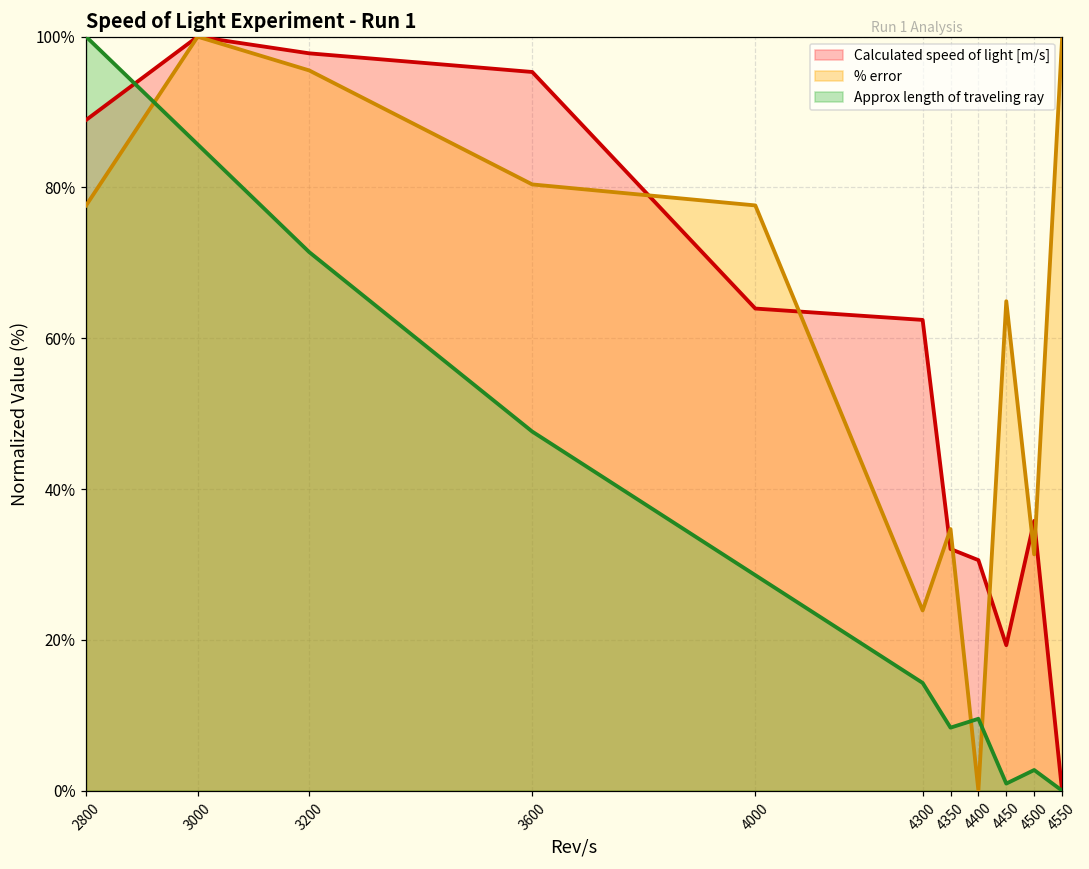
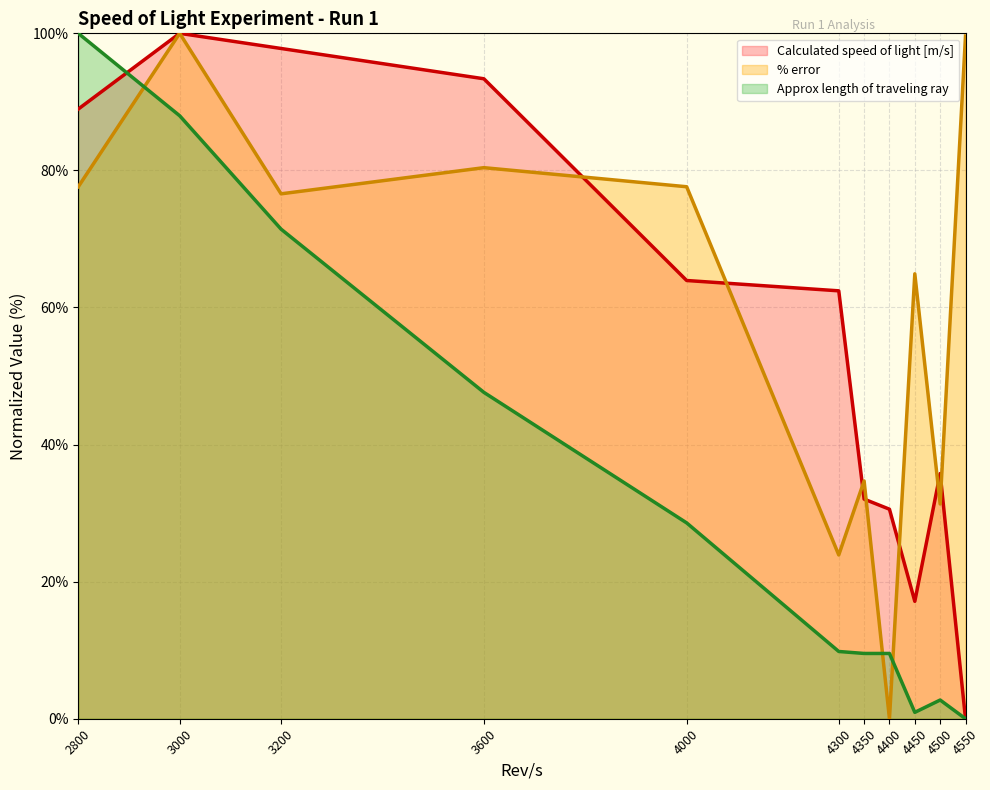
  {
    "Calculated speed of light [m/s]": {
      "2800": "89%",
      "3200": "98%",
-     "3600": "95%",
+     "3600": "93%",
      "4000": "64%",
      "4300": "62%",
      "4350": "32%",
      "4400": "31%",
-     "4450": "19%",
+     "4450": "17%",
      "4500": "36%"
    },
    "% error": {
      "2800": "78%",
-     "3200": "96%",
+     "3200": "77%",
      "3600": "80%",
      "4000": "78%",
      "4300": "24%",
      "4350": "35%",
      "4400": "0%",
      "4450": "65%",
      "4500": "31%",
      "4550": "100%"
    },
    "Approx length of traveling ray": {
      "2800": "100%",
-     "3000": "86%",
+     "3000": "88%",
      "3200": "71%",
      "3600": "48%",
      "4000": "29%",
-     "4300": "14%",
-     "4350": "8%",
+     "4300": "10%",
+     "4350": "10%",
      "4400": "10%",
      "4450": "1%",
      "4500": "3%"
    }
  }
